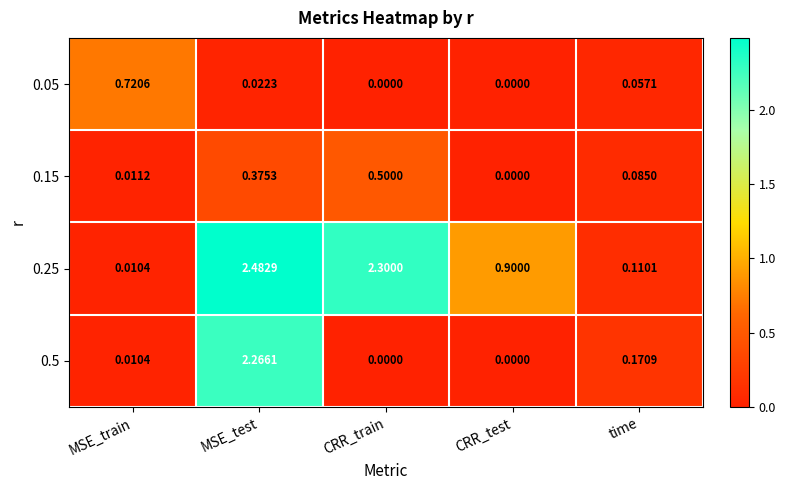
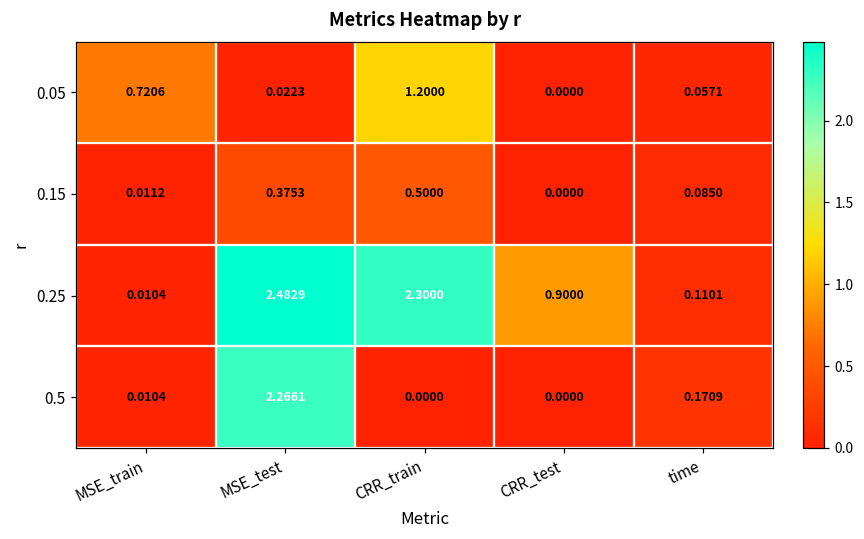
  {
    "0.05": {
      "MSE_train": 0.7206,
      "MSE_test": 0.0223,
-     "CRR_train": 0.0000,
+     "CRR_train": 1.2000,
      "CRR_test": 0.0000,
      "time": 0.0571
    },
    "0.15": {
      "MSE_train": 0.0112,
      "MSE_test": 0.3753,
      "CRR_train": 0.5000,
      "CRR_test": 0.0000,
      "time": 0.0850
    },
    "0.25": {
      "MSE_train": 0.0104,
      "MSE_test": 2.4829,
      "CRR_train": 2.3000,
      "CRR_test": 0.9000,
      "time": 0.1101
    },
    "0.5": {
      "MSE_train": 0.0104,
      "MSE_test": 2.2661,
      "CRR_train": 0.0000,
      "CRR_test": 0.0000,
      "time": 0.1709
    }
  }
